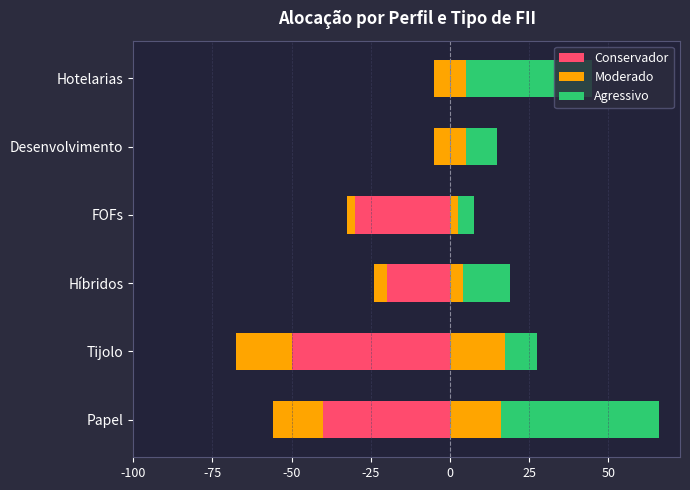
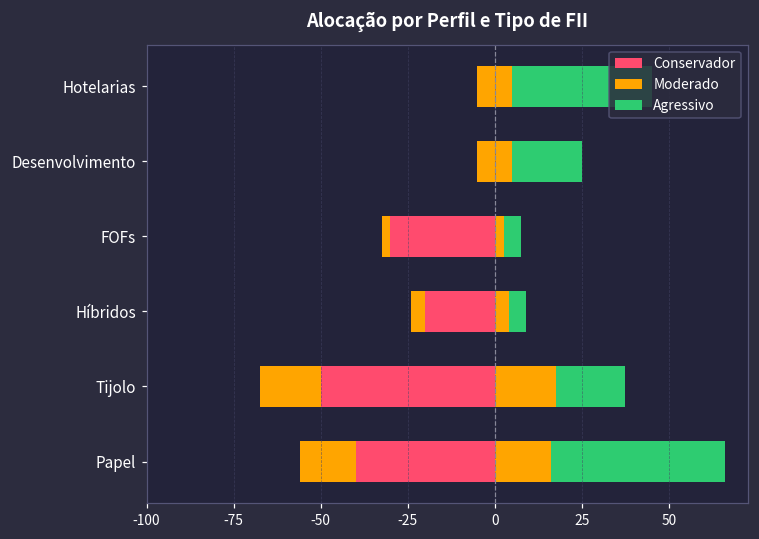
  {
    "Conservador": {
      "Hotelarias": 0,
      "Desenvolvimento": 0,
      "FOFs": -30,
      "Híbridos": -20,
      "Tijolo": -50,
      "Papel": -40
    },
    "Agressivo": {
-     "Desenvolvimento": 10,
+     "Desenvolvimento": 20,
      "FOFs": 5,
-     "Híbridos": 15,
-     "Tijolo": 10,
+     "Híbridos": 5,
+     "Tijolo": 20,
      "Papel": 50
    }
  }
